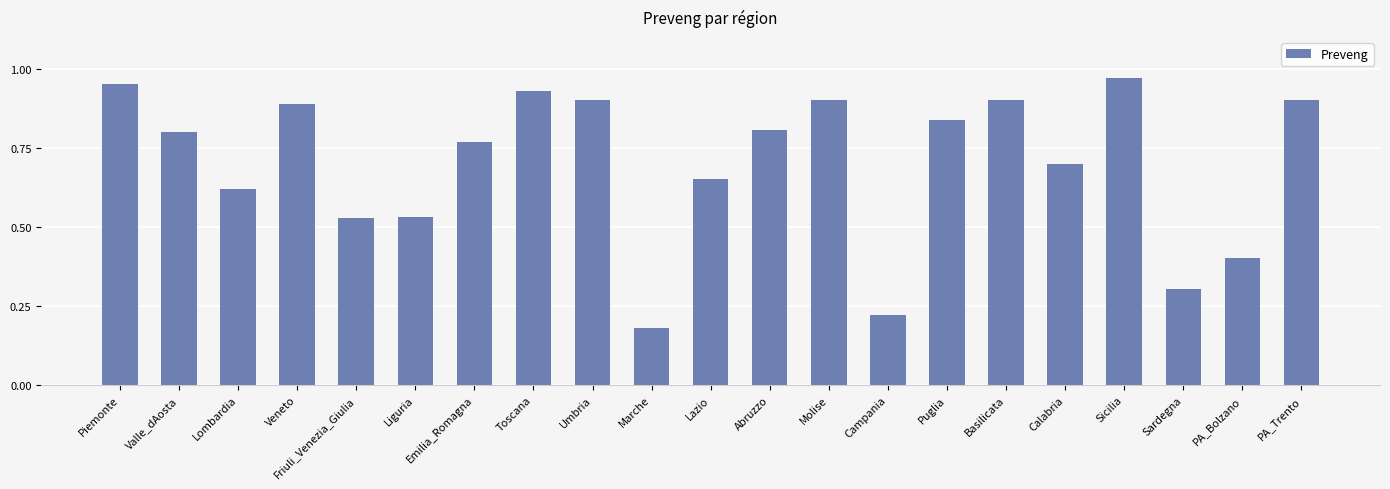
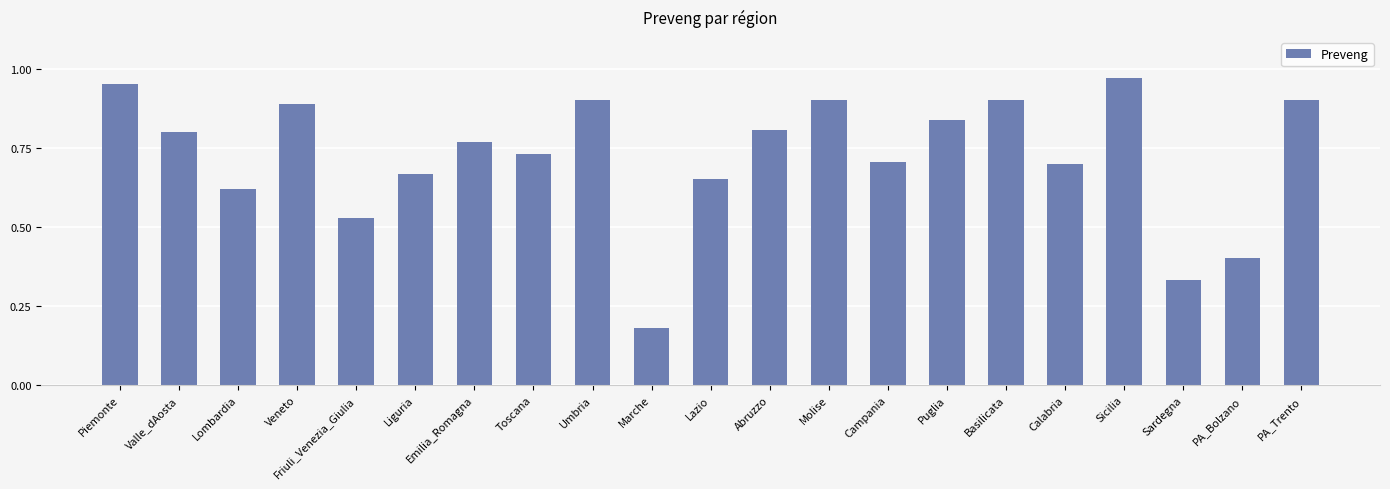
  {
    "Piemonte": 0.95,
    "Valle_dAosta": 0.80,
    "Lombardia": 0.62,
    "Veneto": 0.89,
    "Friuli_Venezia_Giulia": 0.53,
-   "Liguria": 0.53,
+   "Liguria": 0.67,
    "Emilia_Romagna": 0.77,
-   "Toscana": 0.93,
+   "Toscana": 0.73,
    "Umbria": 0.90,
    "Marche": 0.18,
    "Lazio": 0.65,
    "Abruzzo": 0.81,
    "Molise": 0.90,
-   "Campania": 0.22,
+   "Campania": 0.71,
    "Puglia": 0.84,
    "Basilicata": 0.90,
    "Calabria": 0.70,
    "Sicilia": 0.97,
-   "Sardegna": 0.30,
+   "Sardegna": 0.33,
    "PA_Bolzano": 0.40,
    "PA_Trento": 0.90
  }
